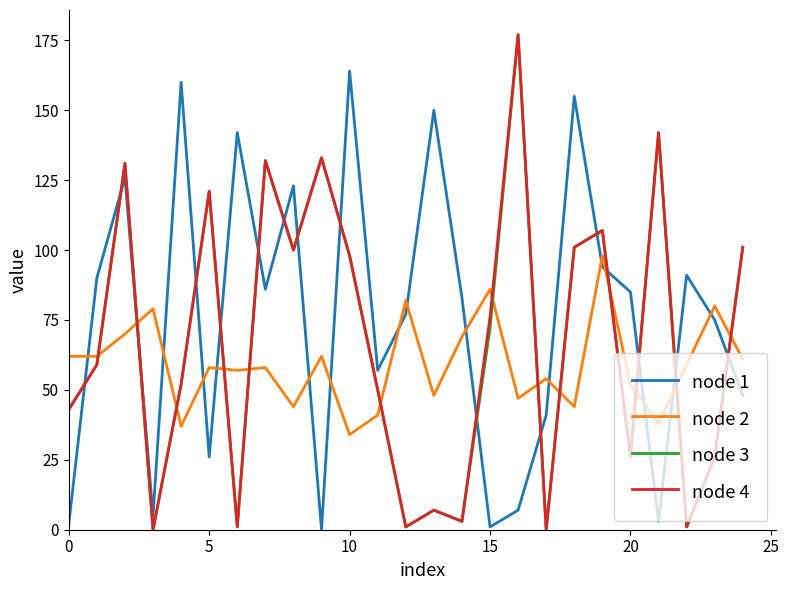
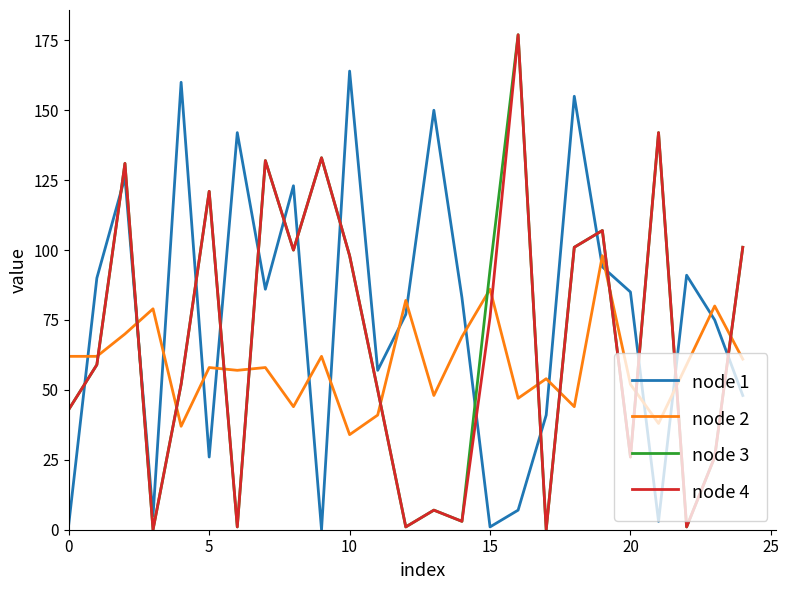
  {
    "node 1": {
      "0": 2,
      "5": 26,
      "10": 164,
      "15": 1,
      "20": 85
    },
    "node 2": {
      "0": 62,
      "5": 58,
      "10": 34,
      "15": 86
    },
    "node 3": {
-     "15": 72
+     "15": 93
    },
    "node 4": {
      "15": 76
    }
  }
